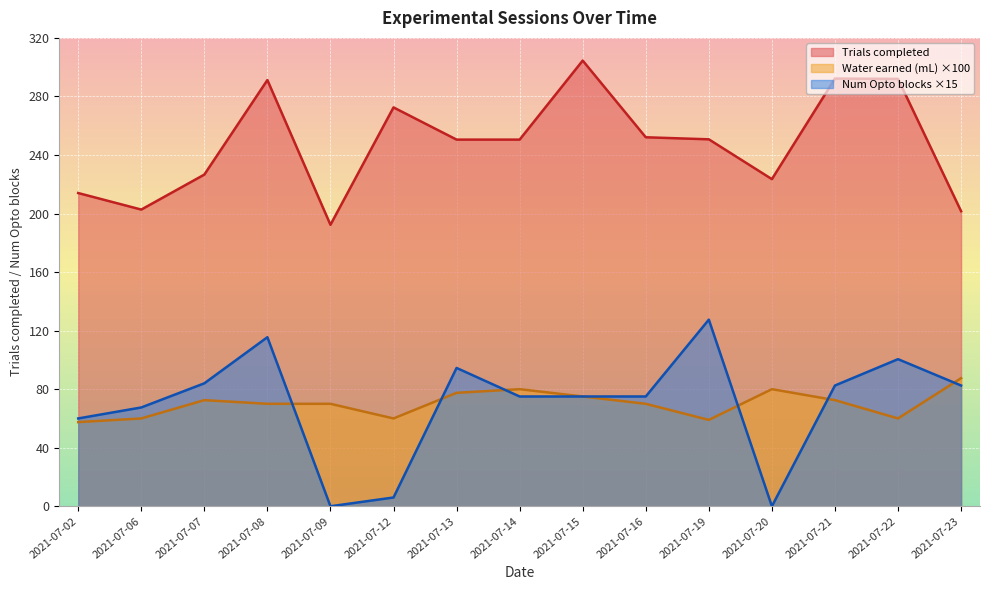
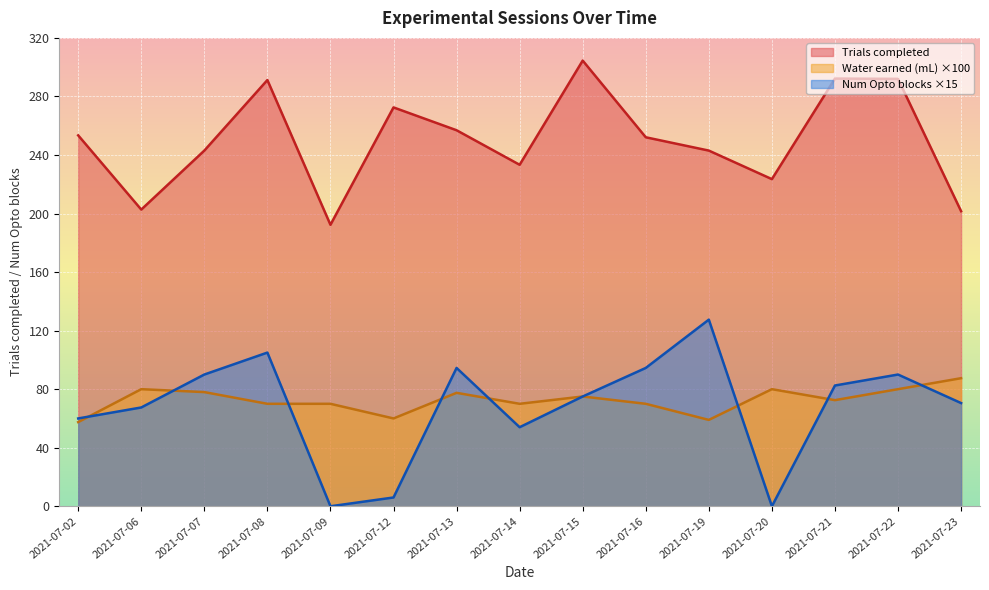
  {
    "Trials completed": {
-     "2021-07-02": 214,
+     "2021-07-02": 253,
      "2021-07-06": 203,
-     "2021-07-07": 227,
+     "2021-07-07": 243,
      "2021-07-08": 291,
      "2021-07-09": 192,
      "2021-07-12": 273,
-     "2021-07-13": 251,
-     "2021-07-14": 251,
+     "2021-07-13": 257,
+     "2021-07-14": 233,
      "2021-07-15": 305,
      "2021-07-16": 252,
-     "2021-07-19": 251,
+     "2021-07-19": 243,
      "2021-07-20": 224,
      "2021-07-23": 202
    },
    "Water earned (mL) ×100": {
      "2021-07-02": 57,
-     "2021-07-06": 60,
-     "2021-07-07": 73,
+     "2021-07-06": 80,
+     "2021-07-07": 78,
      "2021-07-08": 70,
      "2021-07-09": 70,
      "2021-07-12": 60,
      "2021-07-13": 78,
-     "2021-07-14": 80,
+     "2021-07-14": 70,
      "2021-07-16": 70,
      "2021-07-19": 59,
      "2021-07-20": 80,
      "2021-07-21": 73,
-     "2021-07-22": 60,
+     "2021-07-22": 80,
      "2021-07-23": 88
    },
    "Num Opto blocks ×15": {
      "2021-07-02": 60,
      "2021-07-06": 68,
-     "2021-07-07": 84,
-     "2021-07-08": 116,
+     "2021-07-07": 90,
+     "2021-07-08": 105,
      "2021-07-09": 0,
      "2021-07-12": 6,
      "2021-07-13": 95,
-     "2021-07-14": 75,
-     "2021-07-16": 75,
+     "2021-07-14": 54,
+     "2021-07-16": 95,
      "2021-07-19": 128,
      "2021-07-20": 0,
      "2021-07-21": 83,
-     "2021-07-22": 101,
-     "2021-07-23": 83
+     "2021-07-22": 90,
+     "2021-07-23": 71
    }
  }
